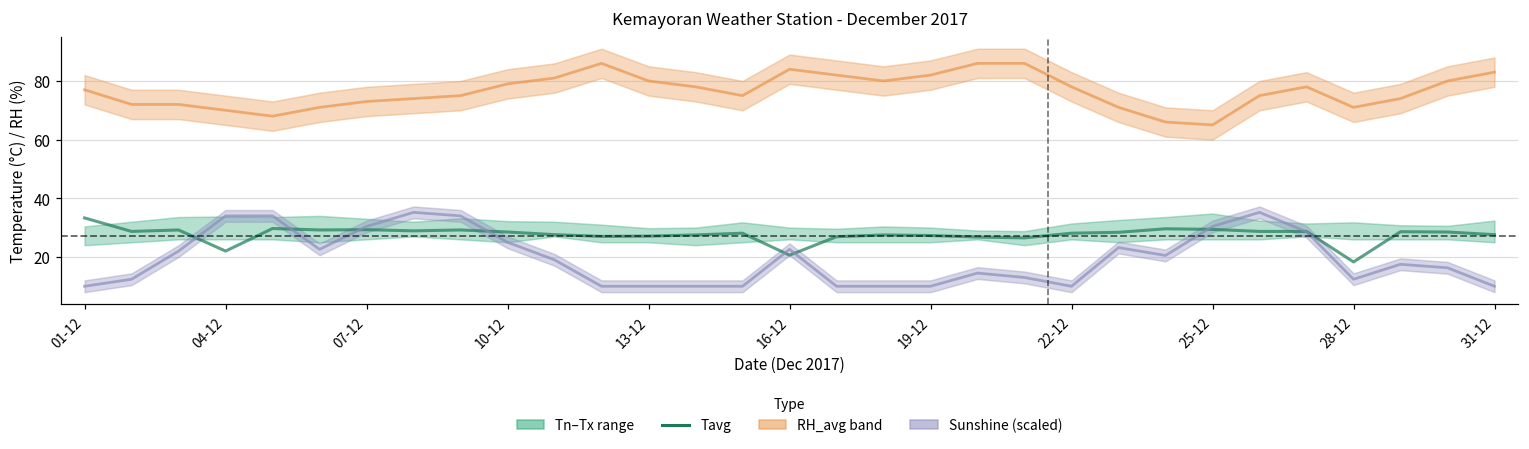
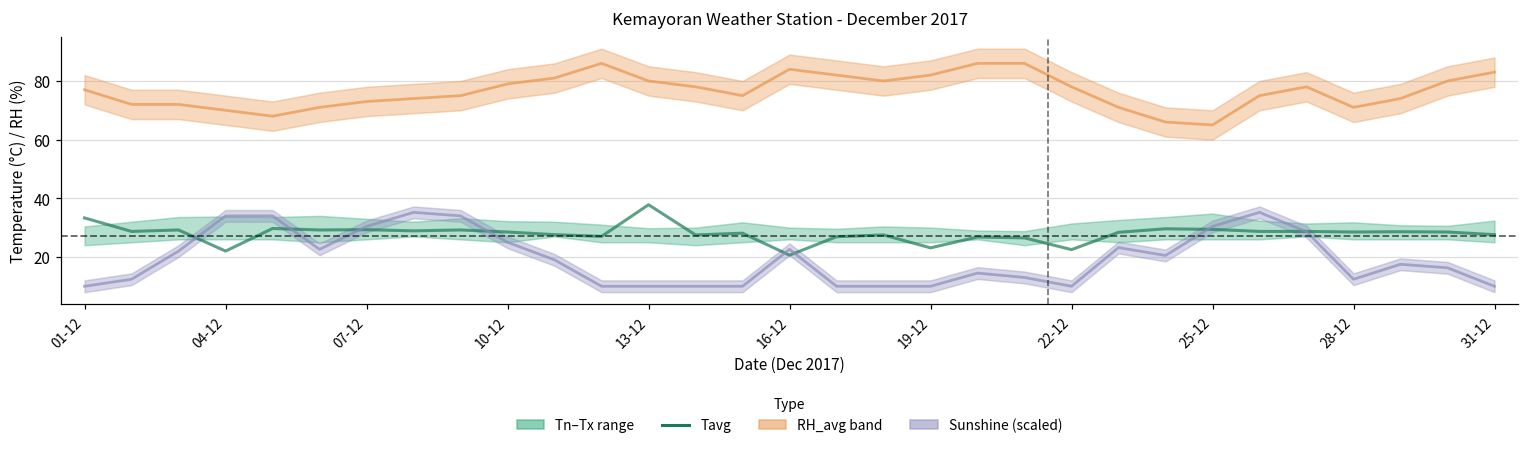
  {
    "Tavg": {
      "01-12": 33,
      "04-12": 22,
      "07-12": 29,
      "10-12": 29,
-     "13-12": 27,
+     "13-12": 38,
      "16-12": 21,
-     "19-12": 27,
-     "22-12": 28,
+     "19-12": 23,
+     "22-12": 23,
      "25-12": 29,
-     "28-12": 18,
+     "28-12": 29,
      "31-12": 28
    }
  }
